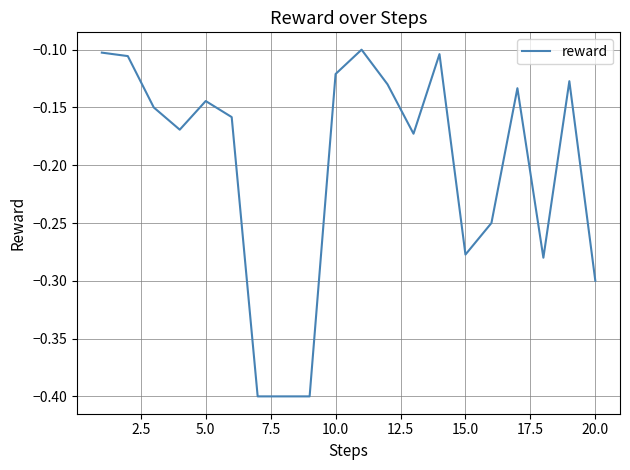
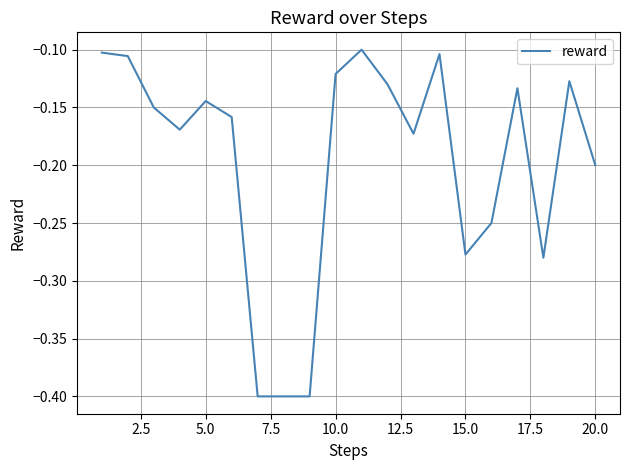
  {
    "5.0": -0.144,
    "10.0": -0.121,
    "15.0": -0.277,
-   "20.0": -0.3
+   "20.0": -0.2
  }
